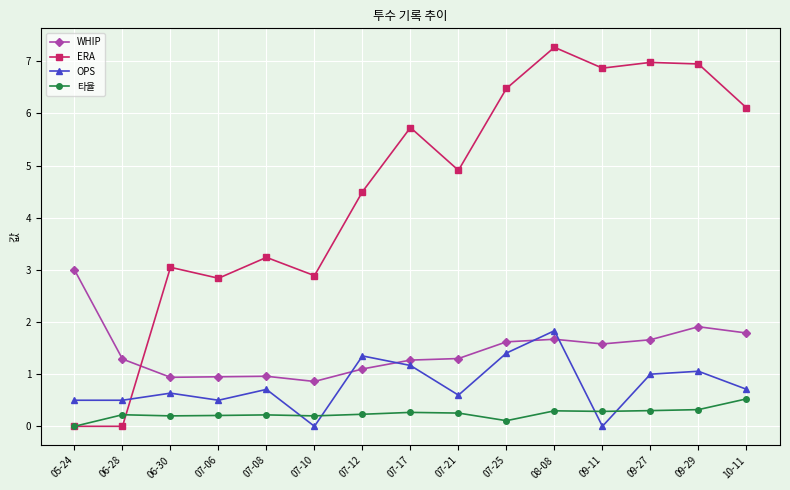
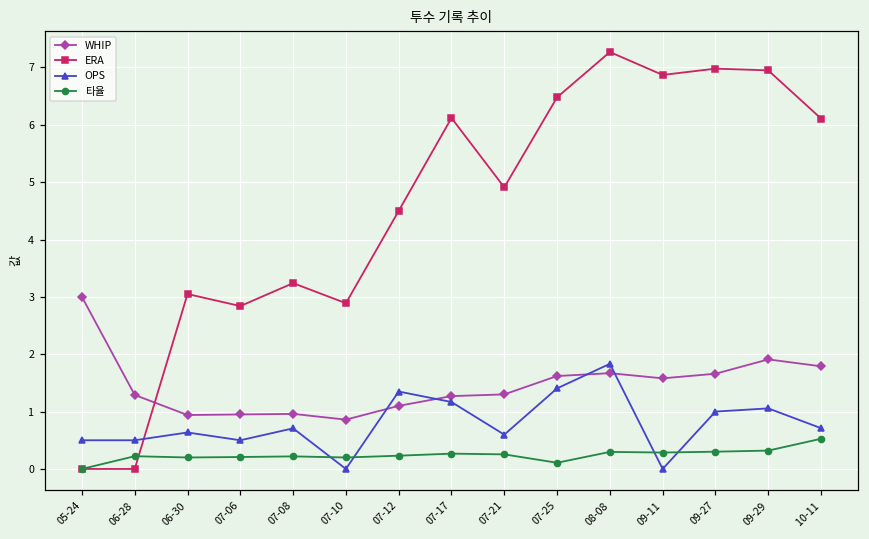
  {
    "WHIP": {
      "05-24": 3.0,
      "06-28": 1.3,
      "06-30": 0.9,
      "07-06": 1.0,
      "07-08": 1.0,
      "07-10": 0.9,
      "07-12": 1.1,
      "07-17": 1.3,
      "07-21": 1.3,
      "07-25": 1.6,
      "08-08": 1.7,
      "09-11": 1.6,
      "09-27": 1.7,
      "09-29": 1.9,
      "10-11": 1.8
    },
    "ERA": {
      "06-28": 0.0,
      "06-30": 3.1,
      "07-06": 2.8,
      "07-08": 3.2,
      "07-10": 2.9,
      "07-12": 4.5,
-     "07-17": 5.7,
+     "07-17": 6.1,
      "07-21": 4.9,
      "07-25": 6.5,
      "08-08": 7.3,
      "09-11": 6.9,
      "09-27": 7.0,
      "09-29": 7.0,
      "10-11": 6.1
    },
    "OPS": {
      "05-24": 0.5,
      "06-28": 0.5,
      "06-30": 0.6,
      "07-06": 0.5,
      "07-08": 0.7,
      "07-10": 0.0,
      "07-12": 1.4,
      "07-17": 1.2,
      "07-21": 0.6,
      "07-25": 1.4,
      "08-08": 1.8,
      "09-11": 0.0,
      "09-27": 1.0,
      "09-29": 1.1,
      "10-11": 0.7
    },
    "타율": {
      "06-28": 0.2,
      "06-30": 0.2,
      "07-06": 0.2,
      "07-08": 0.2,
      "07-10": 0.2,
      "07-12": 0.2,
      "07-17": 0.3,
      "07-21": 0.3,
      "07-25": 0.1,
      "08-08": 0.3,
      "09-11": 0.3,
      "09-27": 0.3,
      "09-29": 0.3,
      "10-11": 0.5
    }
  }
